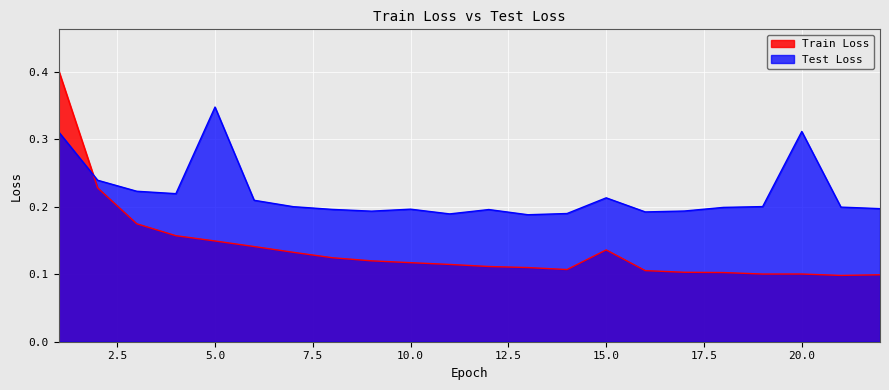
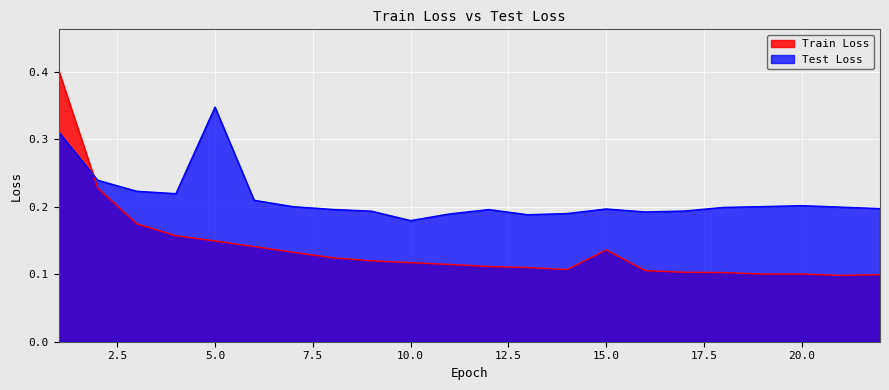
  {
    "Train Loss": {
      "5.0": 0.15,
      "10.0": 0.12,
      "15.0": 0.14,
      "20.0": 0.10
    },
    "Test Loss": {
      "5.0": 0.35,
-     "10.0": 0.20,
-     "15.0": 0.21,
-     "20.0": 0.31
+     "10.0": 0.18,
+     "15.0": 0.20,
+     "20.0": 0.20
    }
  }
